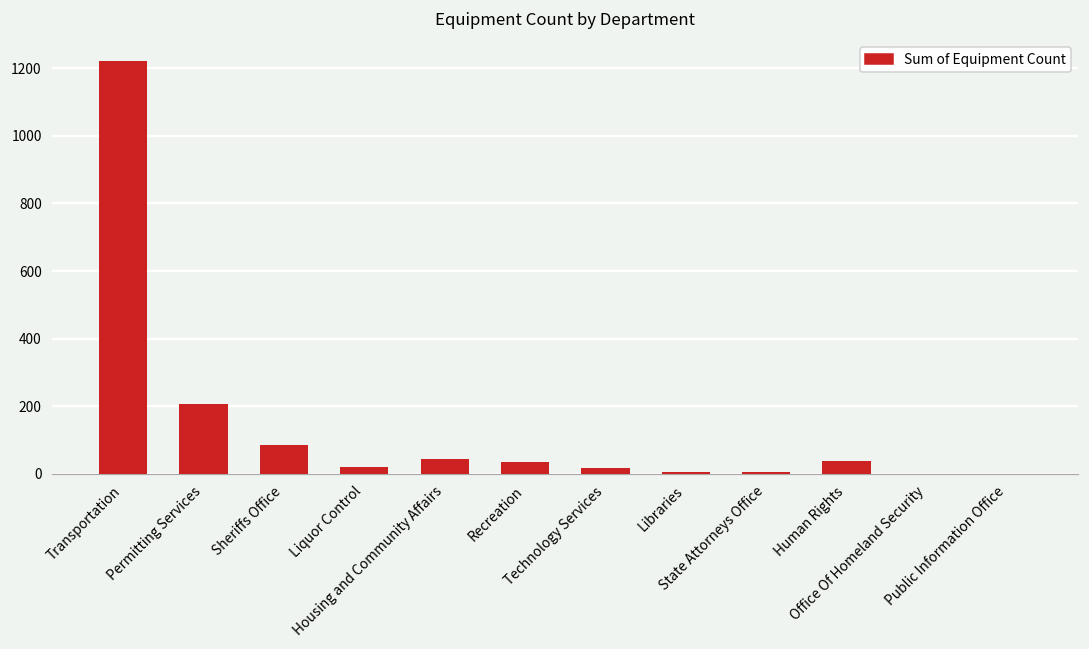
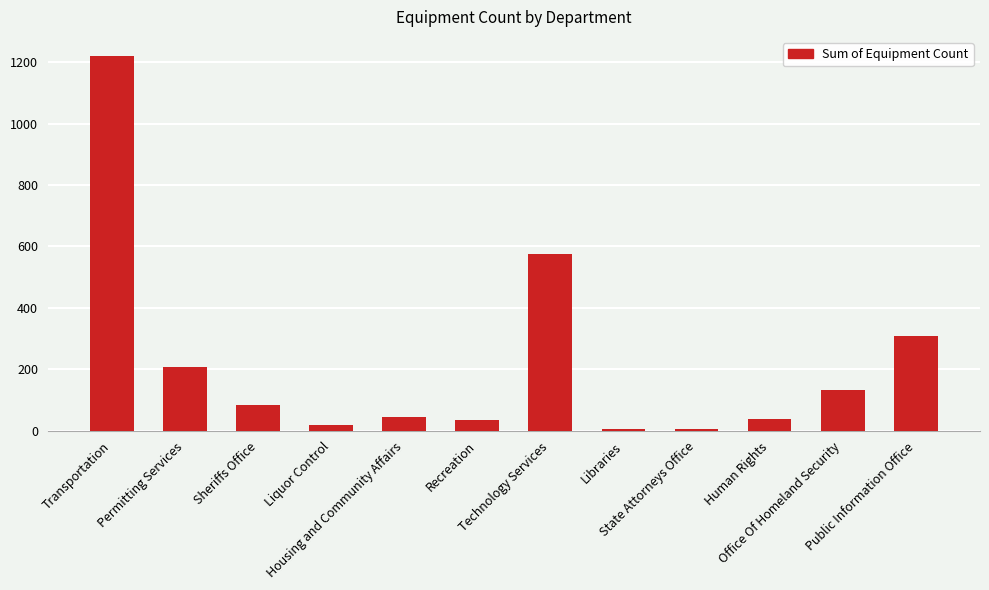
  {
    "Transportation": 1220,
    "Permitting Services": 210,
    "Sheriffs Office": 90,
    "Liquor Control": 20,
    "Housing and Community Affairs": 50,
    "Recreation": 40,
-   "Technology Services": 20,
+   "Technology Services": 570,
    "Human Rights": 40,
-   "Office Of Homeland Security": 0,
-   "Public Information Office": 0
+   "Office Of Homeland Security": 130,
+   "Public Information Office": 310
  }
